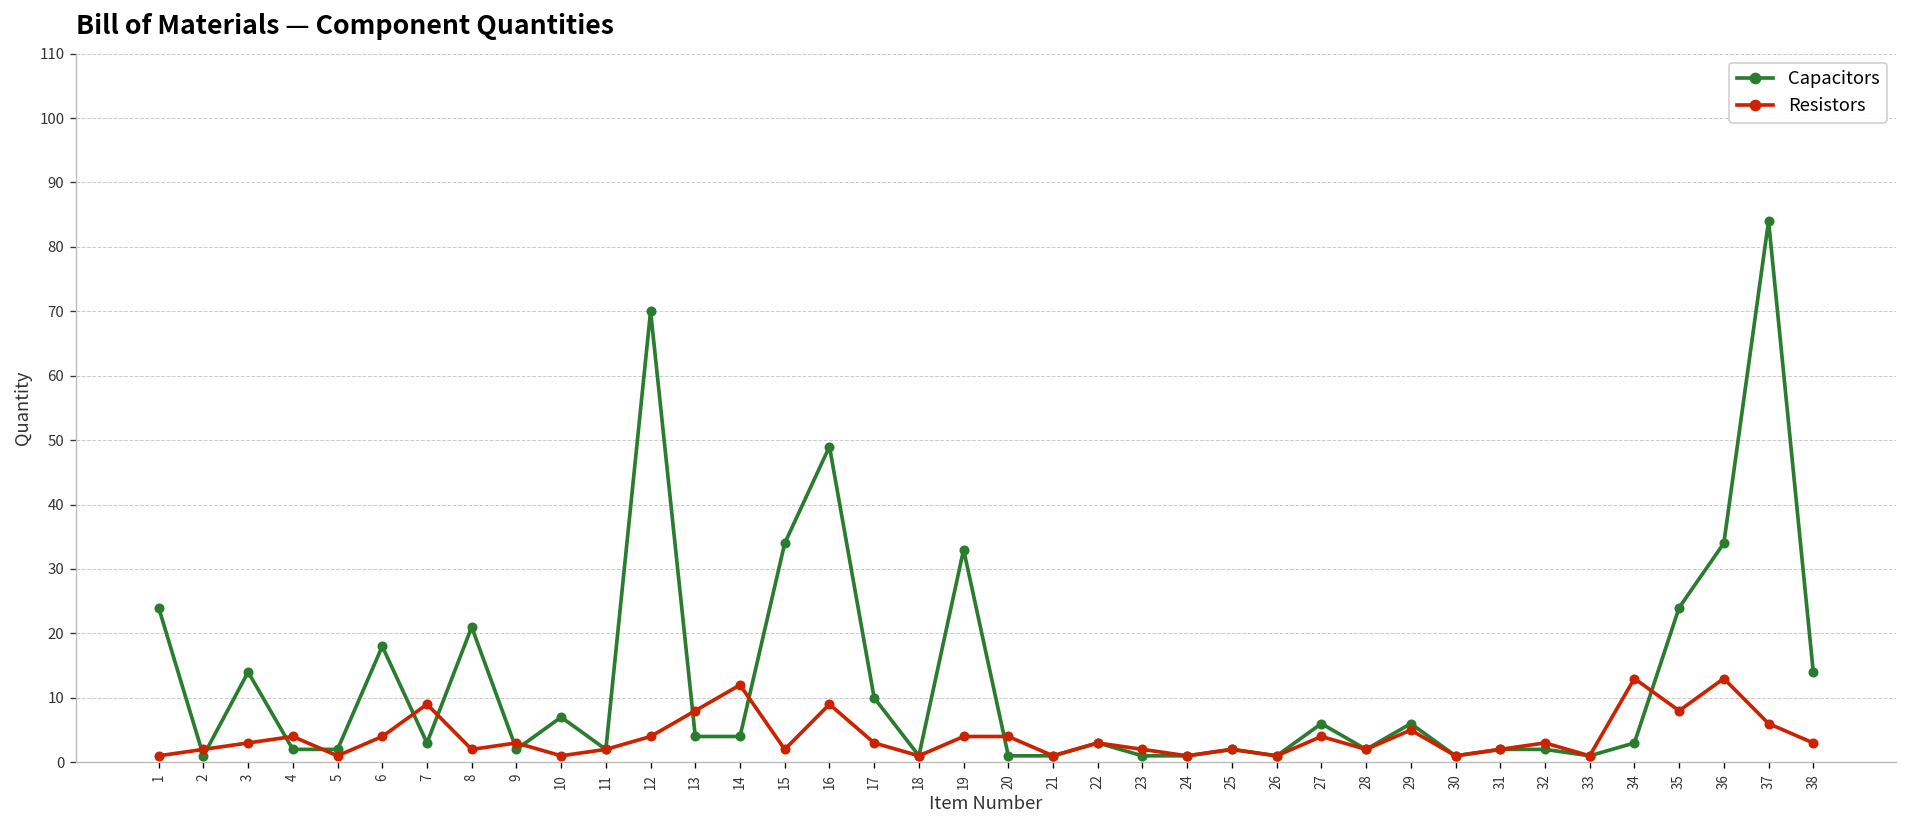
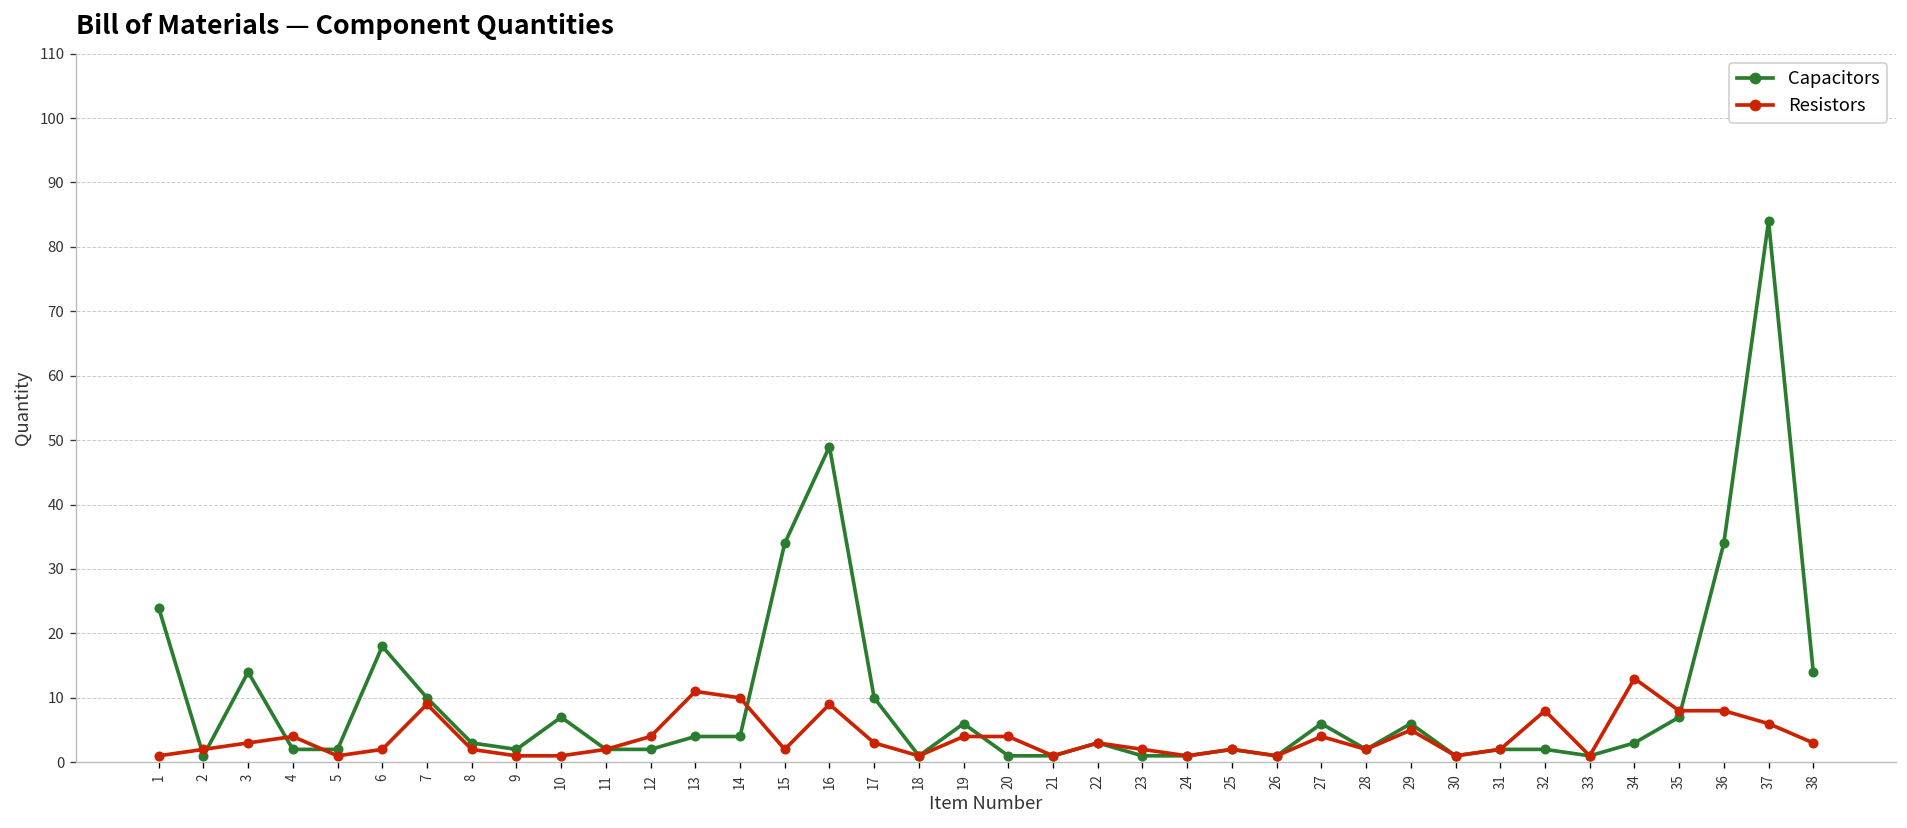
  {
    "Capacitors": {
      "1": 24,
      "2": 1,
      "3": 14,
      "4": 2,
      "5": 2,
      "6": 18,
-     "7": 3,
-     "8": 21,
+     "7": 10,
+     "8": 3,
      "9": 2,
      "10": 7,
-     "12": 70,
+     "12": 2,
      "13": 4,
      "14": 4,
      "15": 34,
      "16": 49,
      "17": 10,
-     "19": 33,
+     "19": 6,
      "20": 1,
      "23": 1,
      "27": 6,
      "29": 6,
      "32": 2,
      "34": 3,
-     "35": 24,
+     "35": 7,
      "36": 34,
      "37": 84,
      "38": 14
    },
    "Resistors": {
      "1": 1,
      "2": 2,
      "3": 3,
      "4": 4,
      "5": 1,
-     "6": 4,
+     "6": 2,
      "7": 9,
      "8": 2,
-     "9": 3,
+     "9": 1,
      "10": 1,
      "12": 4,
-     "13": 8,
-     "14": 12,
+     "13": 11,
+     "14": 10,
      "15": 2,
      "16": 9,
      "17": 3,
      "19": 4,
      "20": 4,
      "23": 2,
      "27": 4,
      "29": 5,
-     "32": 3,
+     "32": 8,
      "34": 13,
      "35": 8,
-     "36": 13,
+     "36": 8,
      "37": 6,
      "38": 3
    }
  }
